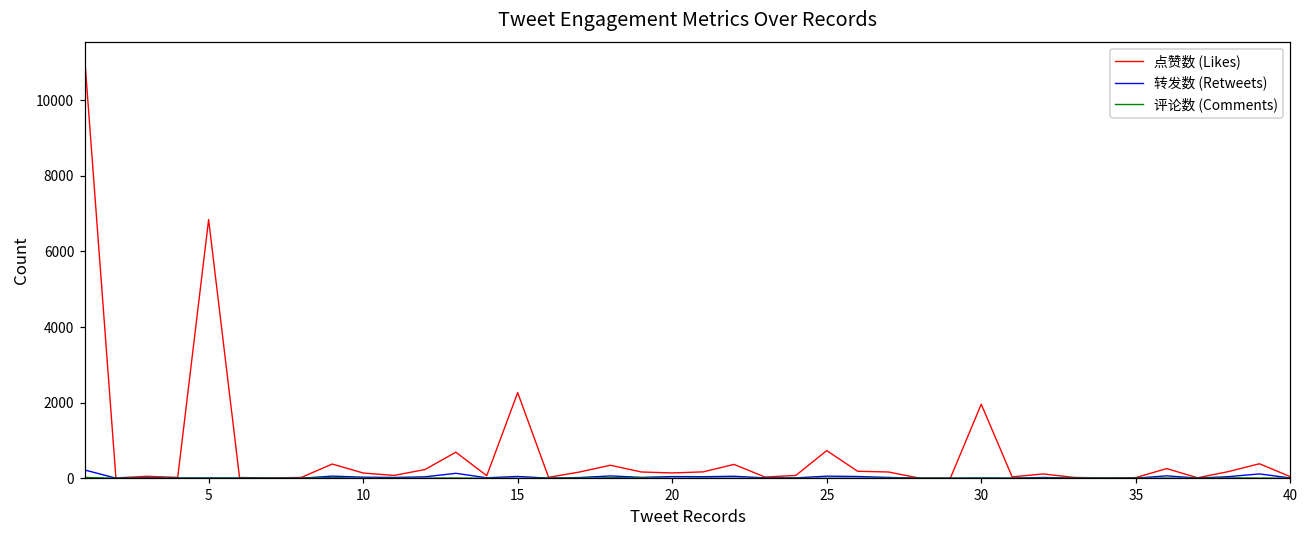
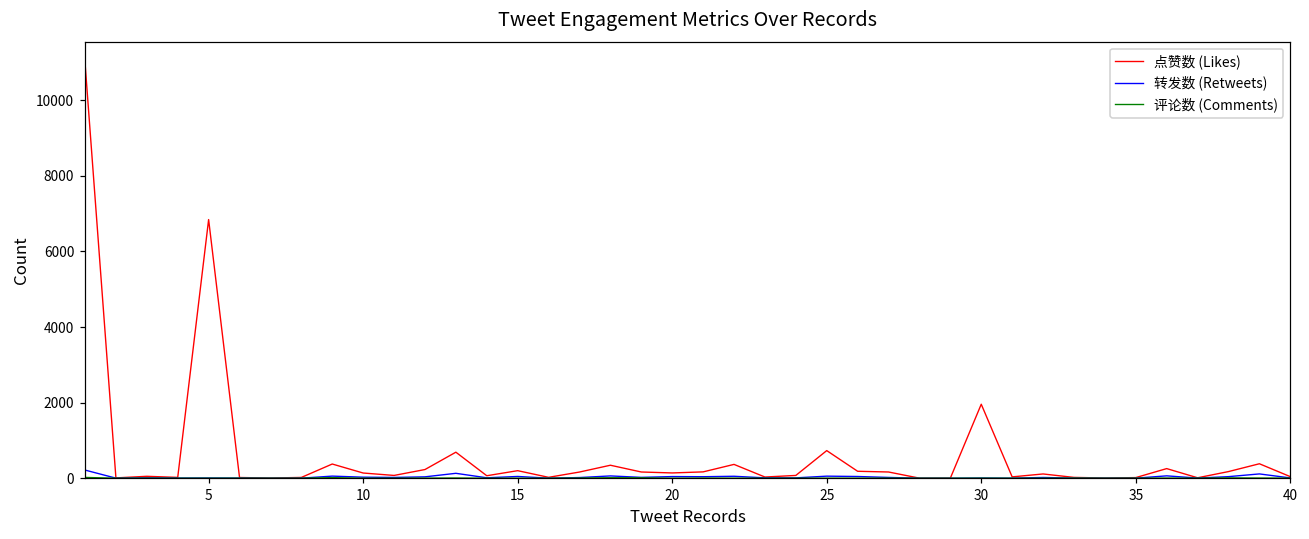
  {
    "点赞数 (Likes)": {
      "5": 6800,
      "10": 100,
-     "15": 2300,
+     "15": 200,
      "20": 100,
      "25": 700,
      "30": 2000
    }
  }
